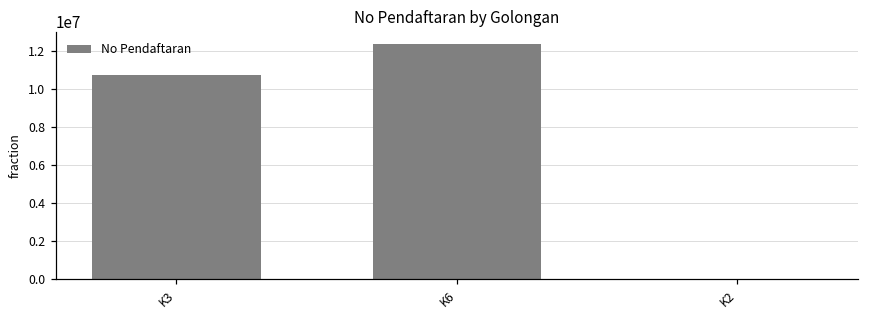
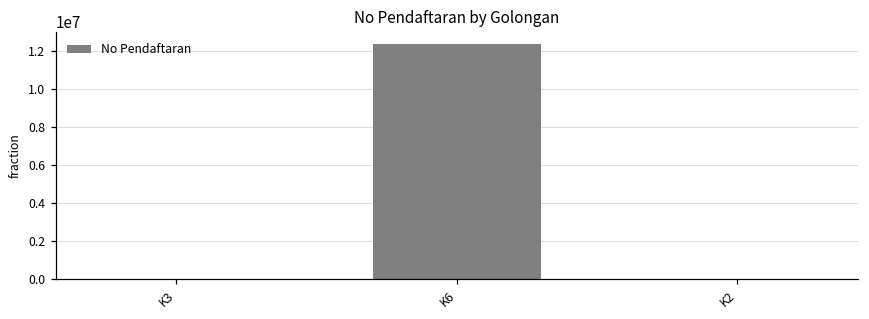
  {
-   "K3": 10700000,
+   "K3": 0,
    "K6": 12300000
  }
